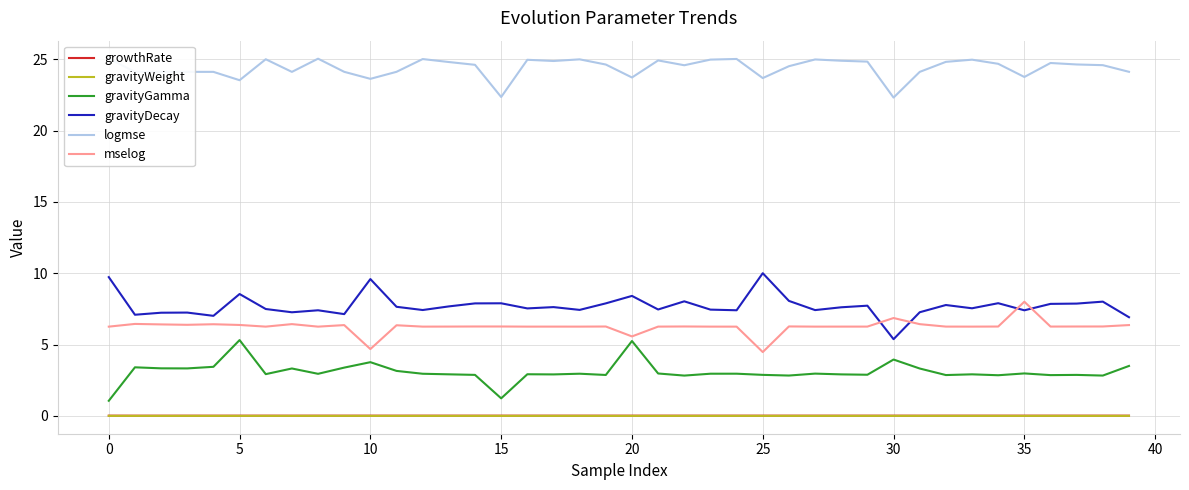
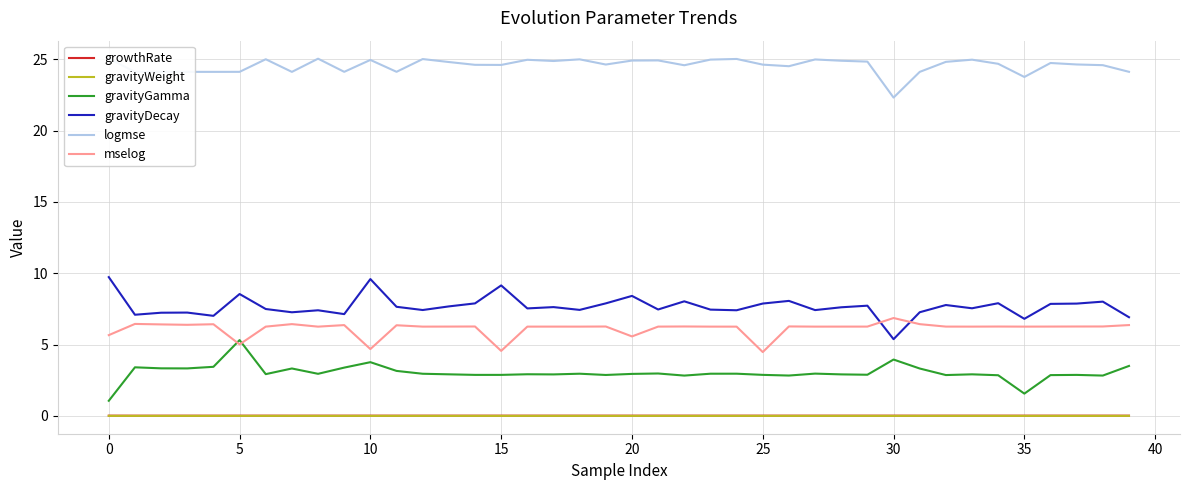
  {
    "gravityWeight": {
      "0": 0.0,
      "5": 0.0,
      "10": 0.0,
      "15": 0.0,
      "20": 0.0,
      "25": 0.0,
      "30": 0.0,
      "35": 0.0
    },
    "gravityGamma": {
      "0": 1.1,
      "5": 5.3,
      "10": 3.8,
-     "15": 1.2,
-     "20": 5.2,
+     "15": 2.9,
+     "20": 2.9,
      "25": 2.9,
      "30": 4.0,
-     "35": 3.0
+     "35": 1.6
    },
    "gravityDecay": {
      "0": 9.7,
      "5": 8.5,
      "10": 9.6,
-     "15": 7.9,
+     "15": 9.1,
      "20": 8.4,
-     "25": 10.0,
+     "25": 7.9,
      "30": 5.4,
-     "35": 7.4
+     "35": 6.8
    },
    "logmse": {
-     "5": 23.5,
-     "10": 23.6,
-     "15": 22.4,
-     "20": 23.7,
-     "25": 23.7,
+     "5": 24.1,
+     "10": 25.0,
+     "15": 24.6,
+     "20": 24.9,
+     "25": 24.6,
      "30": 22.3,
      "35": 23.8
    },
    "mselog": {
-     "0": 6.3,
-     "5": 6.4,
+     "0": 5.7,
+     "5": 5.0,
      "10": 4.7,
-     "15": 6.3,
+     "15": 4.6,
      "20": 5.6,
      "25": 4.5,
      "30": 6.9,
-     "35": 8.0
+     "35": 6.3
    }
  }
